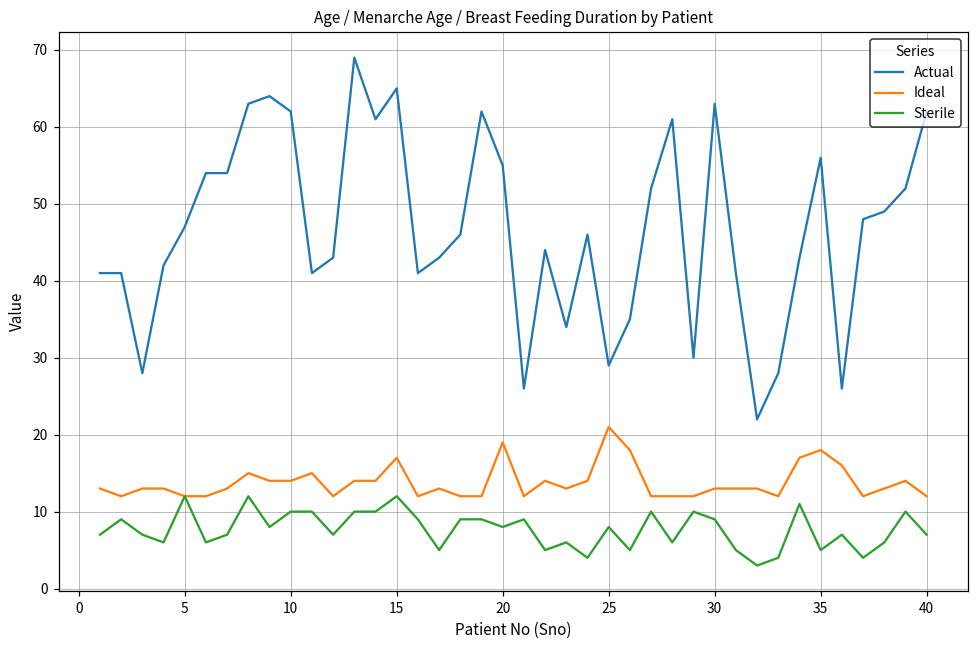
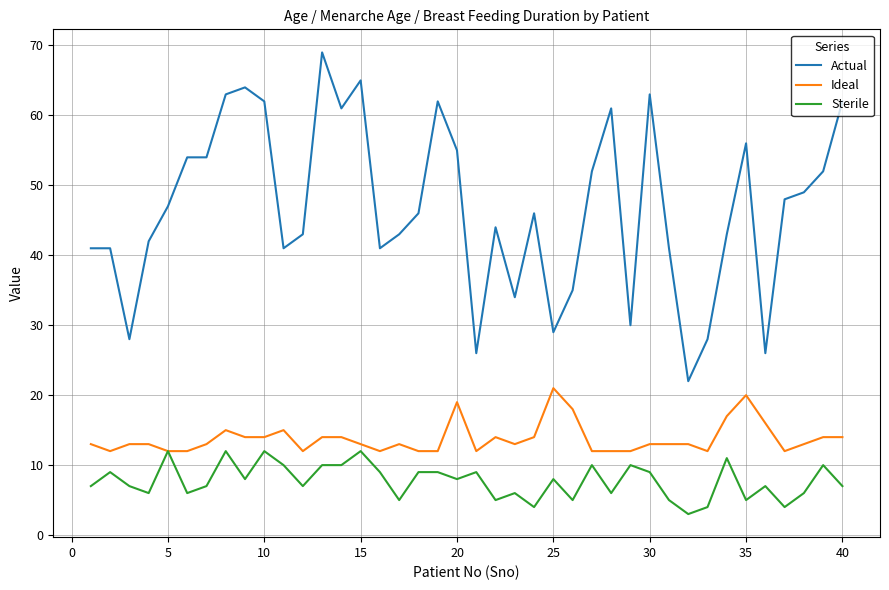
  {
    "Actual": {
      "5": 47,
      "10": 62,
      "15": 65,
      "20": 55,
      "25": 29,
      "30": 63,
      "35": 56
    },
    "Ideal": {
      "10": 14,
-     "15": 17,
+     "15": 13,
      "20": 19,
      "25": 21,
      "30": 13,
-     "35": 18,
-     "40": 12
+     "35": 20,
+     "40": 14
    },
    "Sterile": {
-     "10": 10,
+     "10": 12,
      "15": 12,
      "20": 8,
      "25": 8,
      "30": 9,
      "35": 5,
      "40": 7
    }
  }
